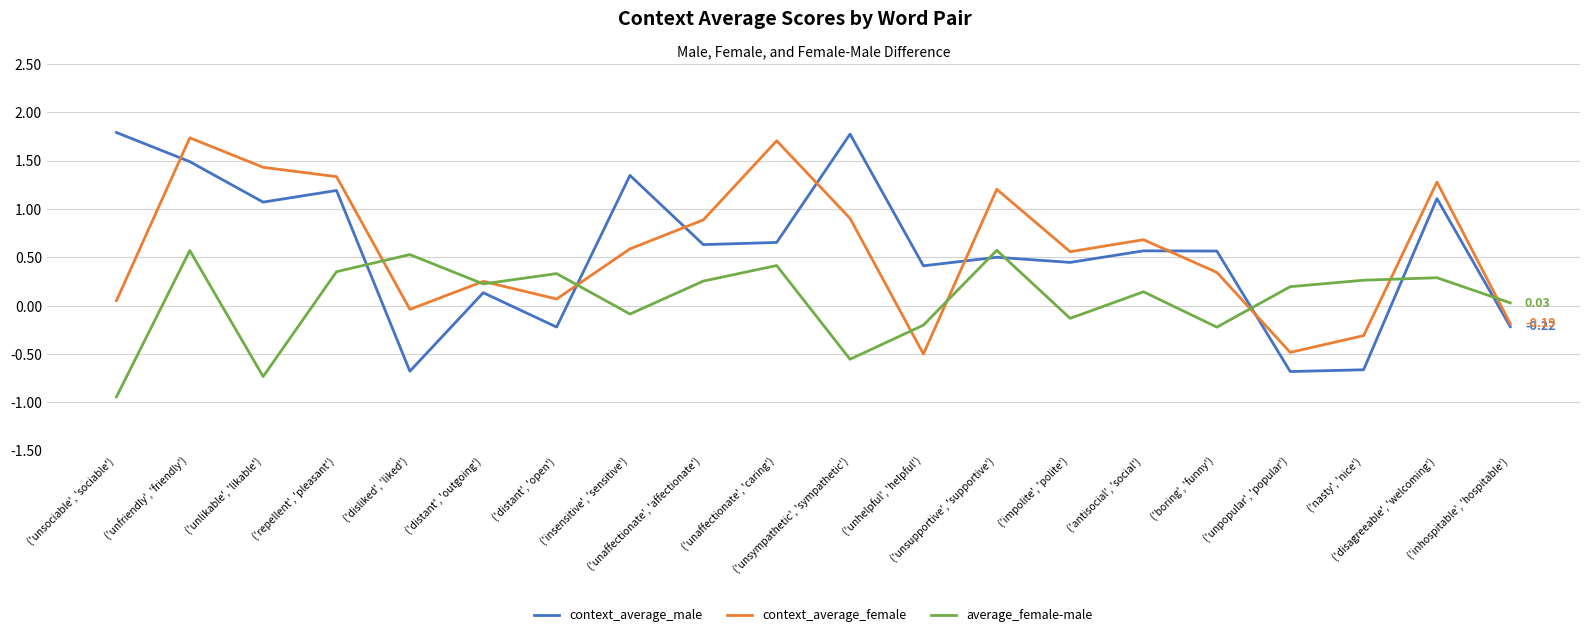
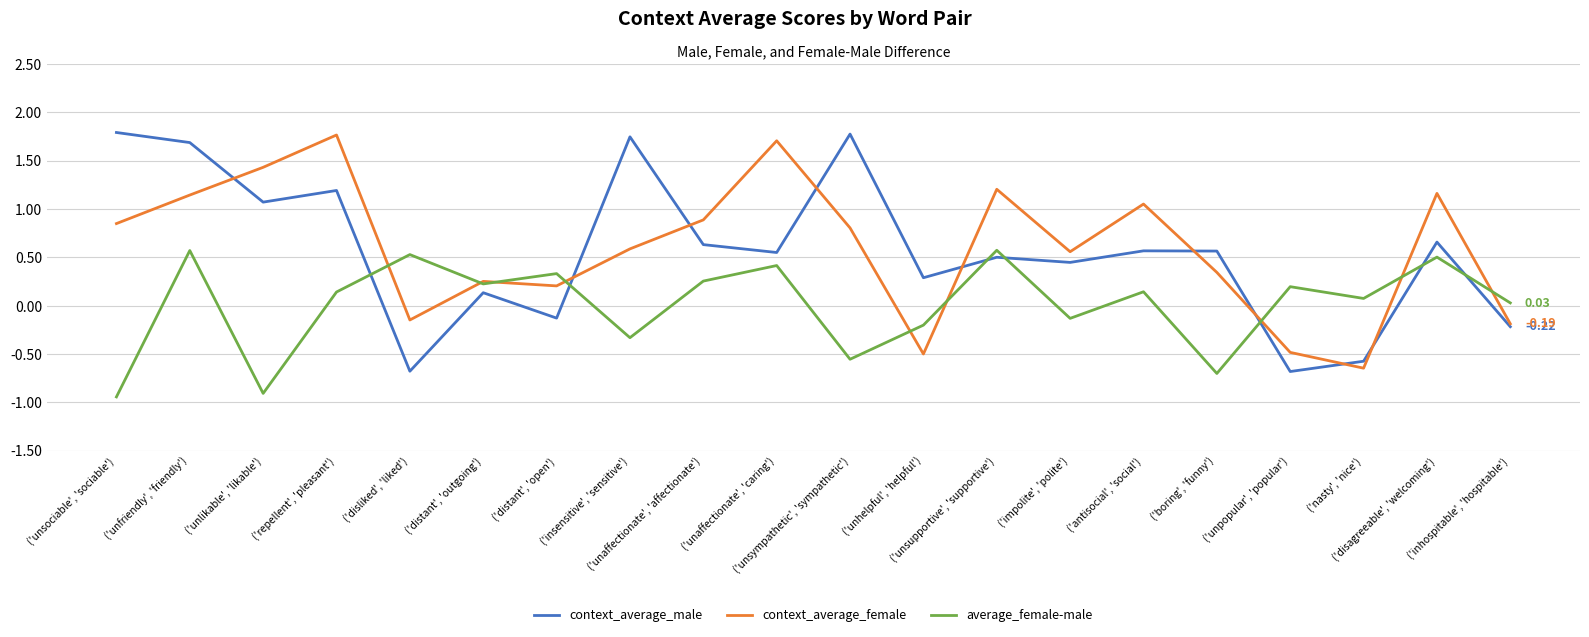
  {
    "context_average_male": {
      "('unsociable', 'sociable')": 1.8,
-     "('unfriendly', 'friendly')": 1.5,
+     "('unfriendly', 'friendly')": 1.7,
      "('unlikable', 'likable')": 1.1,
      "('repellent', 'pleasant')": 1.2,
      "('disliked', 'liked')": -0.7,
      "('distant', 'outgoing')": 0.1,
-     "('distant', 'open')": -0.2,
-     "('insensitive', 'sensitive')": 1.3,
+     "('distant', 'open')": -0.1,
+     "('insensitive', 'sensitive')": 1.7,
      "('unaffectionate', 'affectionate')": 0.6,
-     "('unaffectionate', 'caring')": 0.7,
+     "('unaffectionate', 'caring')": 0.6,
      "('unsympathetic', 'sympathetic')": 1.8,
-     "('unhelpful', 'helpful')": 0.4,
+     "('unhelpful', 'helpful')": 0.3,
      "('unsupportive', 'supportive')": 0.5,
      "('impolite', 'polite')": 0.4,
      "('antisocial', 'social')": 0.6,
      "('boring', 'funny')": 0.6,
      "('unpopular', 'popular')": -0.7,
-     "('nasty', 'nice')": -0.7,
-     "('disagreeable', 'welcoming')": 1.1
+     "('nasty', 'nice')": -0.6,
+     "('disagreeable', 'welcoming')": 0.7
    },
    "context_average_female": {
-     "('unsociable', 'sociable')": 0.1,
-     "('unfriendly', 'friendly')": 1.7,
+     "('unsociable', 'sociable')": 0.9,
+     "('unfriendly', 'friendly')": 1.1,
      "('unlikable', 'likable')": 1.4,
-     "('repellent', 'pleasant')": 1.3,
-     "('disliked', 'liked')": 0.0,
-     "('distant', 'open')": 0.1,
+     "('repellent', 'pleasant')": 1.8,
+     "('disliked', 'liked')": -0.1,
+     "('distant', 'open')": 0.2,
      "('insensitive', 'sensitive')": 0.6,
      "('unaffectionate', 'affectionate')": 0.9,
      "('unaffectionate', 'caring')": 1.7,
-     "('unsympathetic', 'sympathetic')": 0.9,
+     "('unsympathetic', 'sympathetic')": 0.8,
      "('unhelpful', 'helpful')": -0.5,
      "('unsupportive', 'supportive')": 1.2,
      "('impolite', 'polite')": 0.6,
-     "('antisocial', 'social')": 0.7,
+     "('antisocial', 'social')": 1.1,
      "('boring', 'funny')": 0.3,
      "('unpopular', 'popular')": -0.5,
-     "('nasty', 'nice')": -0.3,
-     "('disagreeable', 'welcoming')": 1.3
+     "('nasty', 'nice')": -0.6,
+     "('disagreeable', 'welcoming')": 1.2
    },
    "average_female-male": {
      "('unsociable', 'sociable')": -0.9,
      "('unfriendly', 'friendly')": 0.6,
-     "('unlikable', 'likable')": -0.7,
-     "('repellent', 'pleasant')": 0.4,
+     "('unlikable', 'likable')": -0.9,
+     "('repellent', 'pleasant')": 0.1,
      "('disliked', 'liked')": 0.5,
      "('distant', 'open')": 0.3,
-     "('insensitive', 'sensitive')": -0.1,
+     "('insensitive', 'sensitive')": -0.3,
      "('unaffectionate', 'affectionate')": 0.3,
      "('unaffectionate', 'caring')": 0.4,
      "('unsympathetic', 'sympathetic')": -0.6,
      "('unhelpful', 'helpful')": -0.2,
      "('unsupportive', 'supportive')": 0.6,
      "('impolite', 'polite')": -0.1,
      "('antisocial', 'social')": 0.1,
-     "('boring', 'funny')": -0.2,
+     "('boring', 'funny')": -0.7,
      "('unpopular', 'popular')": 0.2,
-     "('nasty', 'nice')": 0.3,
-     "('disagreeable', 'welcoming')": 0.3
+     "('nasty', 'nice')": 0.1,
+     "('disagreeable', 'welcoming')": 0.5
    }
  }
